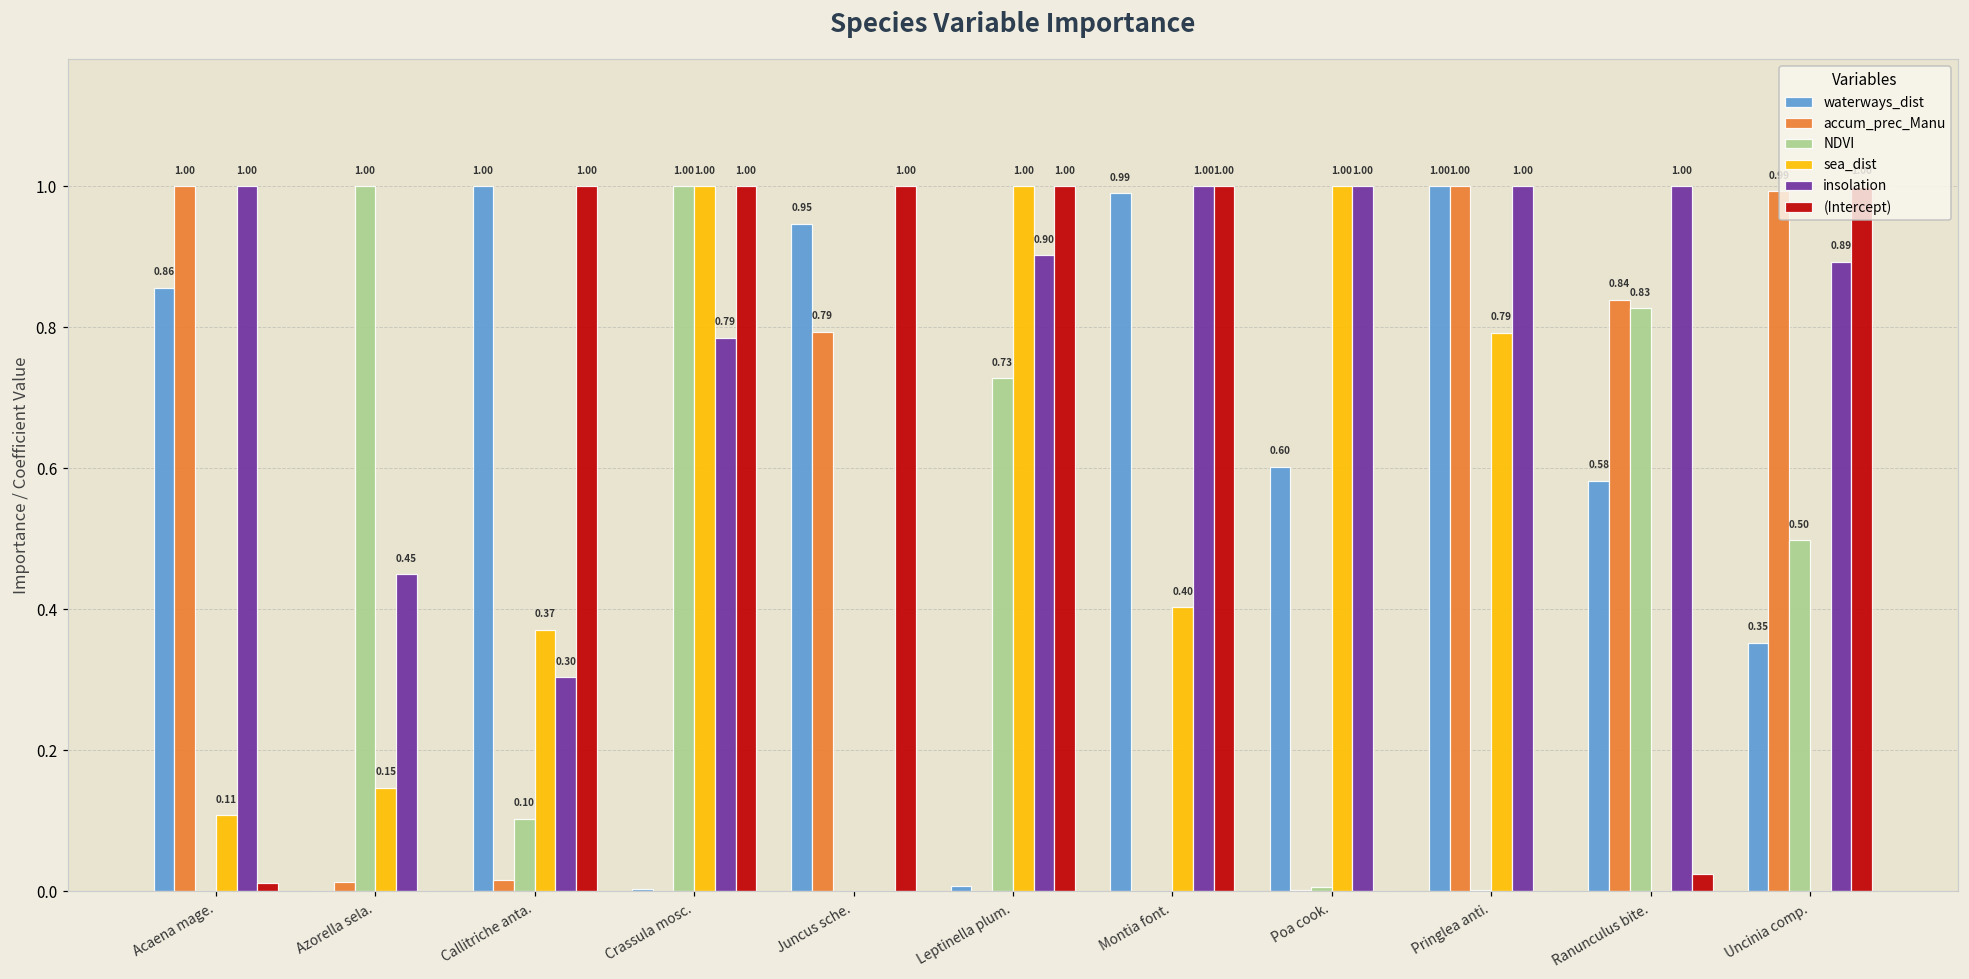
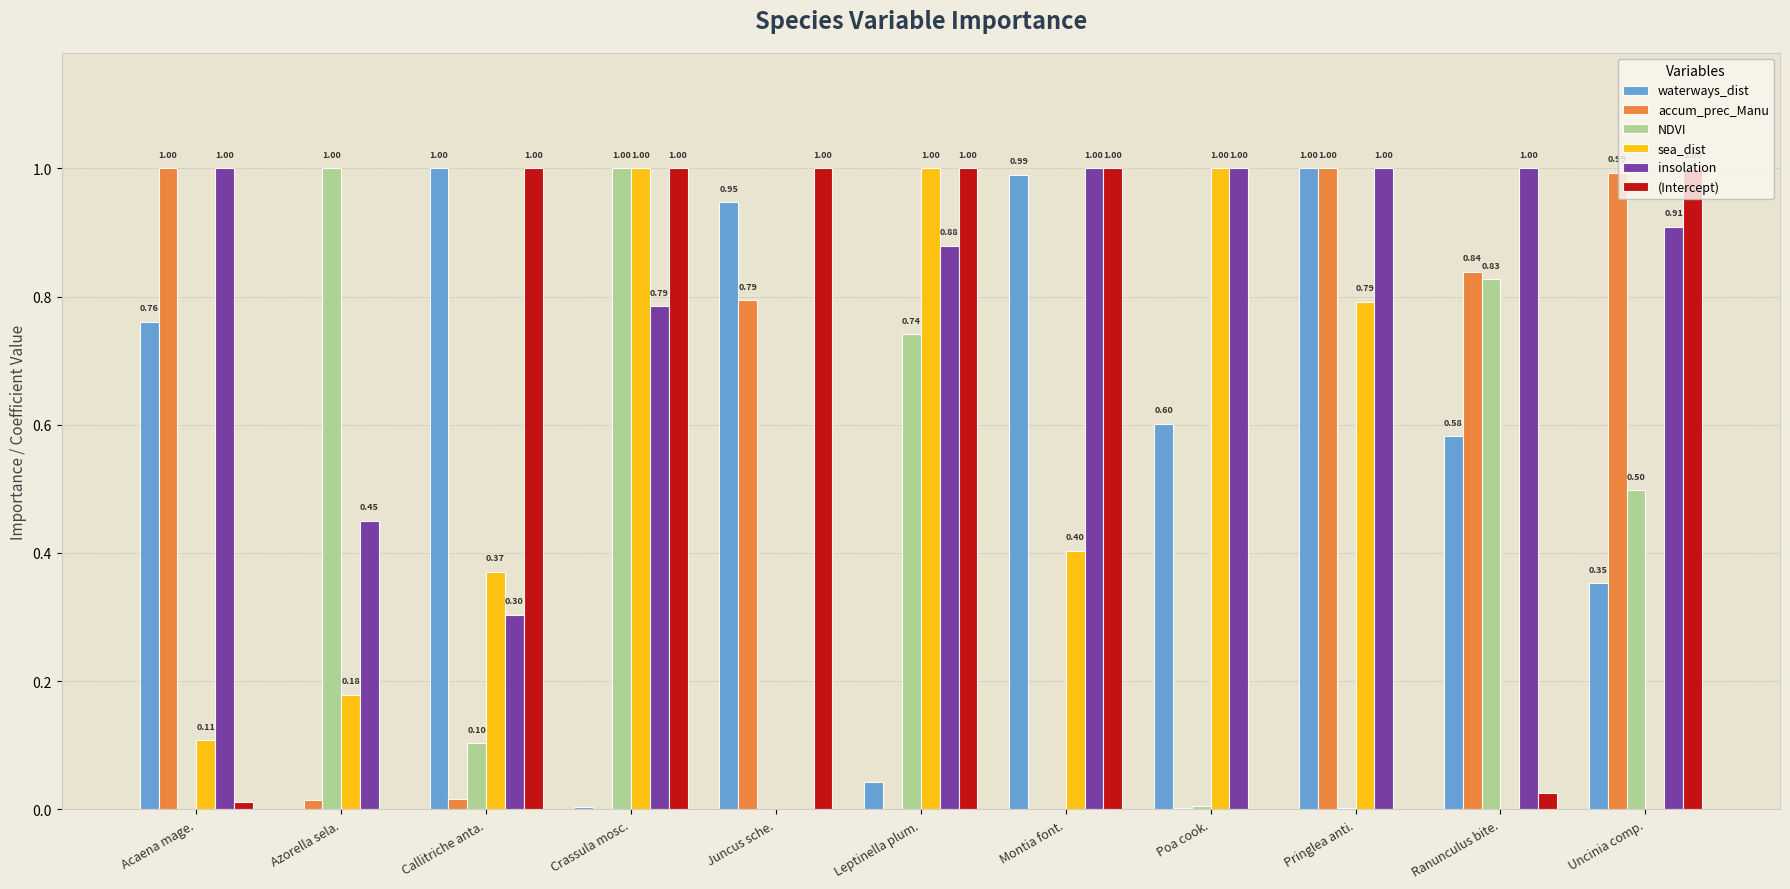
  {
    "waterways_dist": {
-     "Acaena mage.": 0.86,
+     "Acaena mage.": 0.76,
      "Callitriche anta.": 1.00,
      "Juncus sche.": 0.95,
-     "Leptinella plum.": 0.01,
+     "Leptinella plum.": 0.04,
      "Montia font.": 0.99,
      "Poa cook.": 0.60,
      "Pringlea anti.": 1.00,
      "Ranunculus bite.": 0.58,
      "Uncinia comp.": 0.35
    },
    "accum_prec_Manu": {
      "Acaena mage.": 1.00,
      "Juncus sche.": 0.79,
      "Pringlea anti.": 1.00,
      "Ranunculus bite.": 0.84
    },
    "NDVI": {
      "Azorella sela.": 1.00,
      "Callitriche anta.": 0.10,
      "Crassula mosc.": 1.00,
-     "Leptinella plum.": 0.73,
+     "Leptinella plum.": 0.74,
      "Ranunculus bite.": 0.83,
      "Uncinia comp.": 0.50
    },
    "sea_dist": {
      "Acaena mage.": 0.11,
-     "Azorella sela.": 0.15,
+     "Azorella sela.": 0.18,
      "Callitriche anta.": 0.37,
      "Crassula mosc.": 1.00,
      "Leptinella plum.": 1.00,
      "Montia font.": 0.40,
      "Poa cook.": 1.00,
      "Pringlea anti.": 0.79
    },
    "insolation": {
      "Acaena mage.": 1.00,
      "Azorella sela.": 0.45,
      "Callitriche anta.": 0.30,
      "Crassula mosc.": 0.79,
-     "Leptinella plum.": 0.90,
+     "Leptinella plum.": 0.88,
      "Montia font.": 1.00,
      "Poa cook.": 1.00,
      "Pringlea anti.": 1.00,
      "Ranunculus bite.": 1.00,
-     "Uncinia comp.": 0.89
+     "Uncinia comp.": 0.91
    },
    "(Intercept)": {
      "Callitriche anta.": 1.00,
      "Crassula mosc.": 1.00,
      "Juncus sche.": 1.00,
      "Leptinella plum.": 1.00,
      "Montia font.": 1.00
    }
  }
